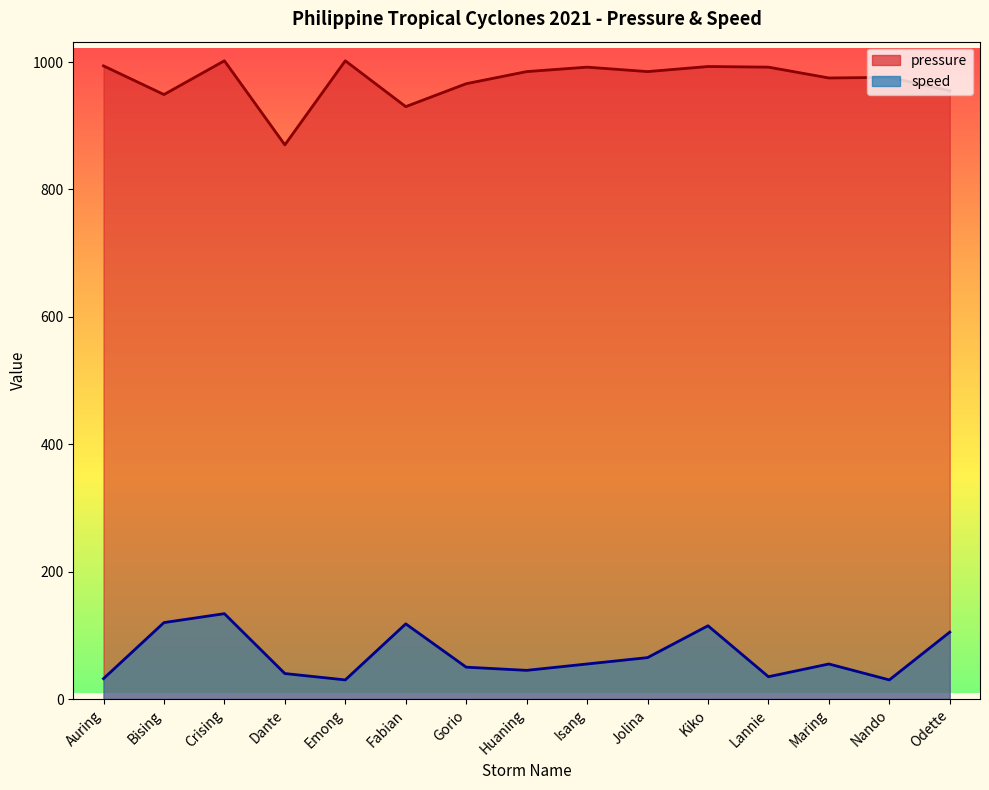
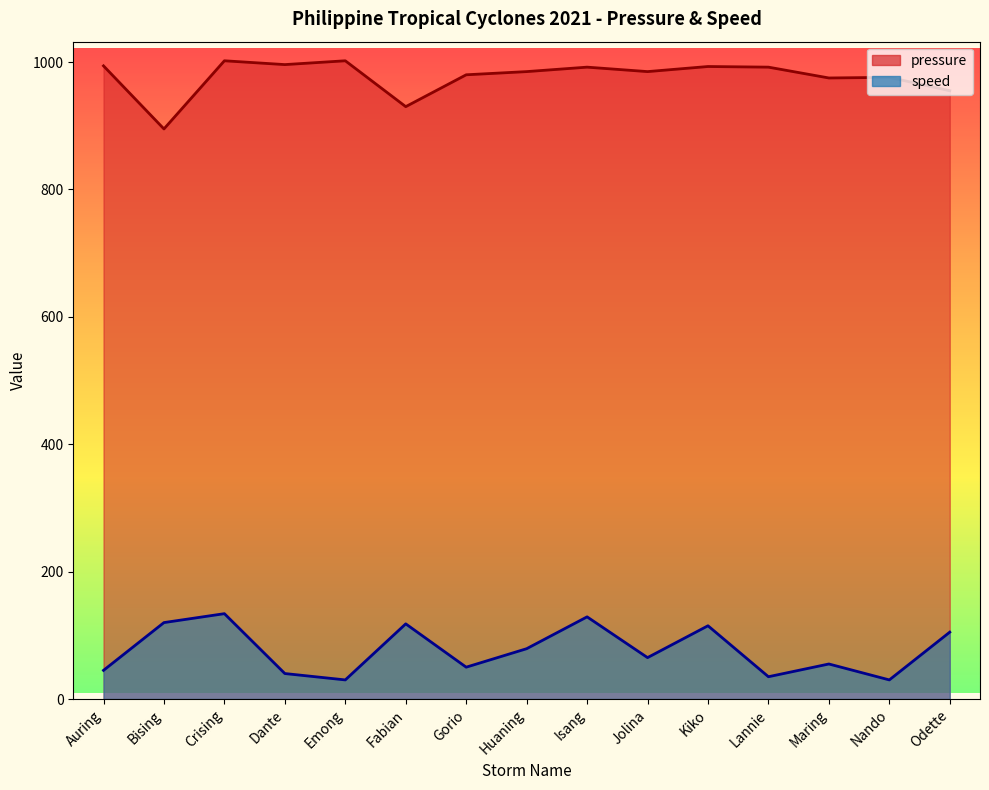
  {
    "pressure": {
      "Auring": 990,
-     "Bising": 950,
+     "Bising": 900,
      "Crising": 1000,
-     "Dante": 870,
+     "Dante": 1000,
      "Emong": 1000,
      "Fabian": 930,
-     "Gorio": 970,
+     "Gorio": 980,
      "Huaning": 990,
      "Isang": 990,
      "Jolina": 990,
      "Kiko": 990,
      "Lannie": 990,
      "Maring": 980
    },
    "speed": {
-     "Auring": 30,
+     "Auring": 50,
      "Bising": 120,
      "Crising": 130,
      "Dante": 40,
      "Emong": 30,
      "Fabian": 120,
      "Gorio": 50,
-     "Huaning": 50,
-     "Isang": 60,
+     "Huaning": 80,
+     "Isang": 130,
      "Jolina": 70,
      "Kiko": 120,
      "Lannie": 40,
      "Maring": 60,
      "Nando": 30,
      "Odette": 110
    }
  }
